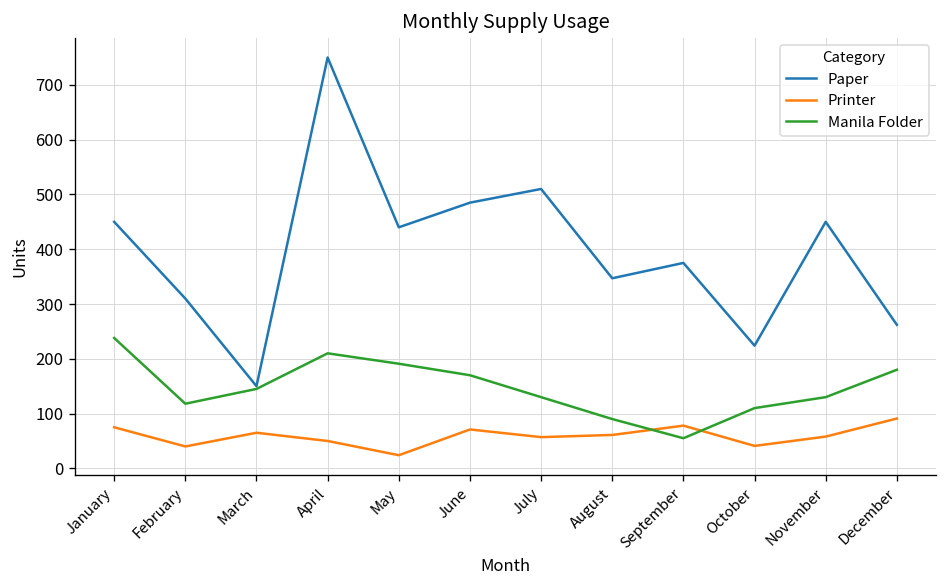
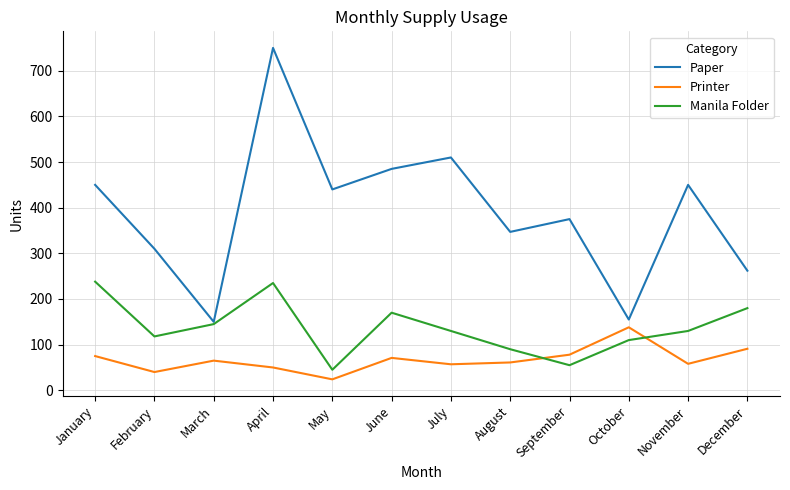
  {
    "Paper": {
      "January": 450,
      "February": 310,
      "April": 750,
      "May": 440,
      "June": 490,
      "July": 510,
      "August": 350,
      "September": 380,
-     "October": 220,
+     "October": 160,
      "November": 450,
      "December": 260
    },
    "Printer": {
      "January": 80,
      "February": 40,
      "March": 70,
      "April": 50,
      "May": 20,
      "June": 70,
      "July": 60,
      "August": 60,
      "September": 80,
-     "October": 40,
+     "October": 140,
      "November": 60,
      "December": 90
    },
    "Manila Folder": {
      "January": 240,
      "February": 120,
-     "April": 210,
-     "May": 190,
+     "April": 240,
+     "May": 50,
      "June": 170,
      "July": 130,
      "August": 90,
      "September": 60,
      "October": 110,
      "November": 130,
      "December": 180
    }
  }
